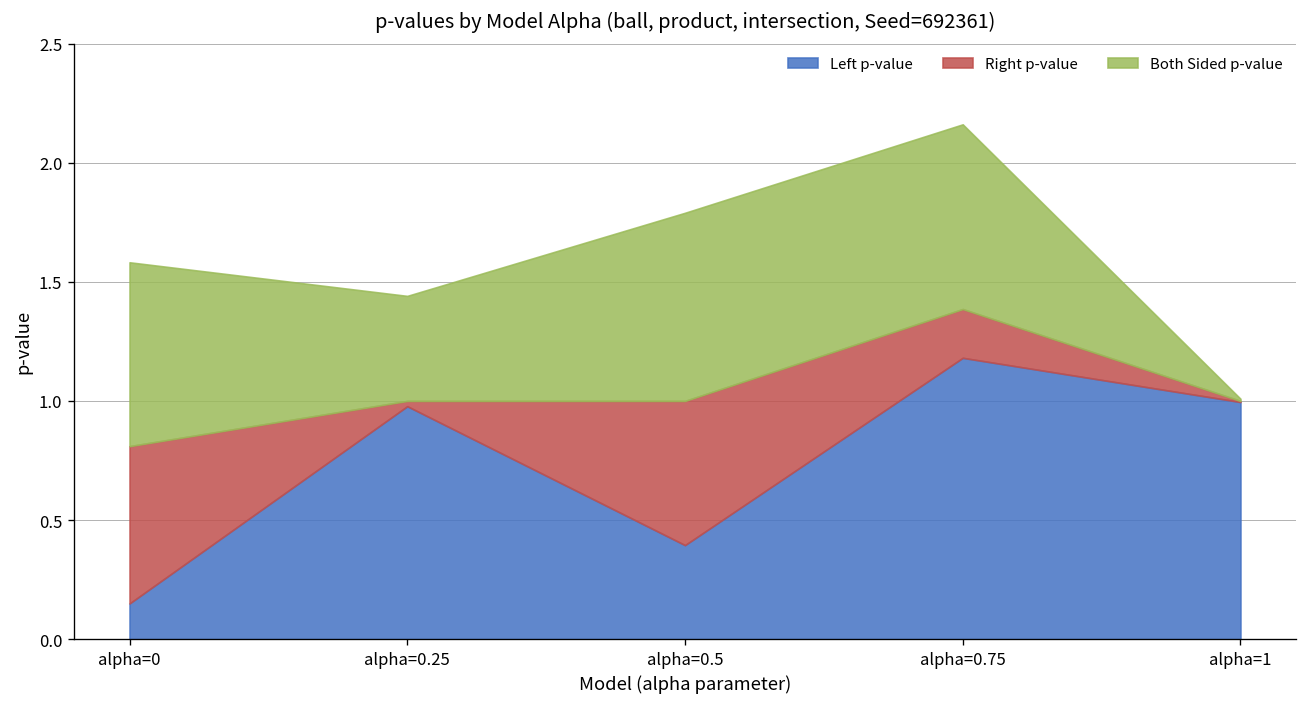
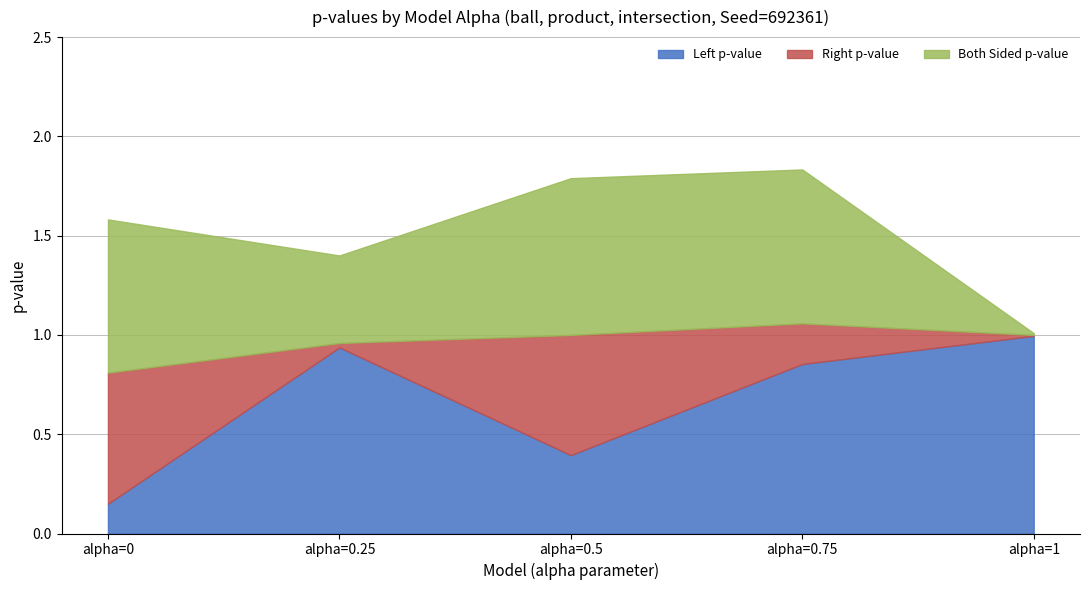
  {
    "Left p-value": {
      "alpha=0": 0.15,
-     "alpha=0.25": 0.98,
+     "alpha=0.25": 0.94,
      "alpha=0.5": 0.39,
-     "alpha=0.75": 1.18
+     "alpha=0.75": 0.85
    },
    "Right p-value": {
      "alpha=0": 0.66,
      "alpha=0.25": 0.02,
      "alpha=0.5": 0.61,
      "alpha=0.75": 0.20
    },
    "Both Sided p-value": {
      "alpha=0": 0.77,
      "alpha=0.25": 0.44,
      "alpha=0.5": 0.79,
      "alpha=0.75": 0.78
    }
  }
